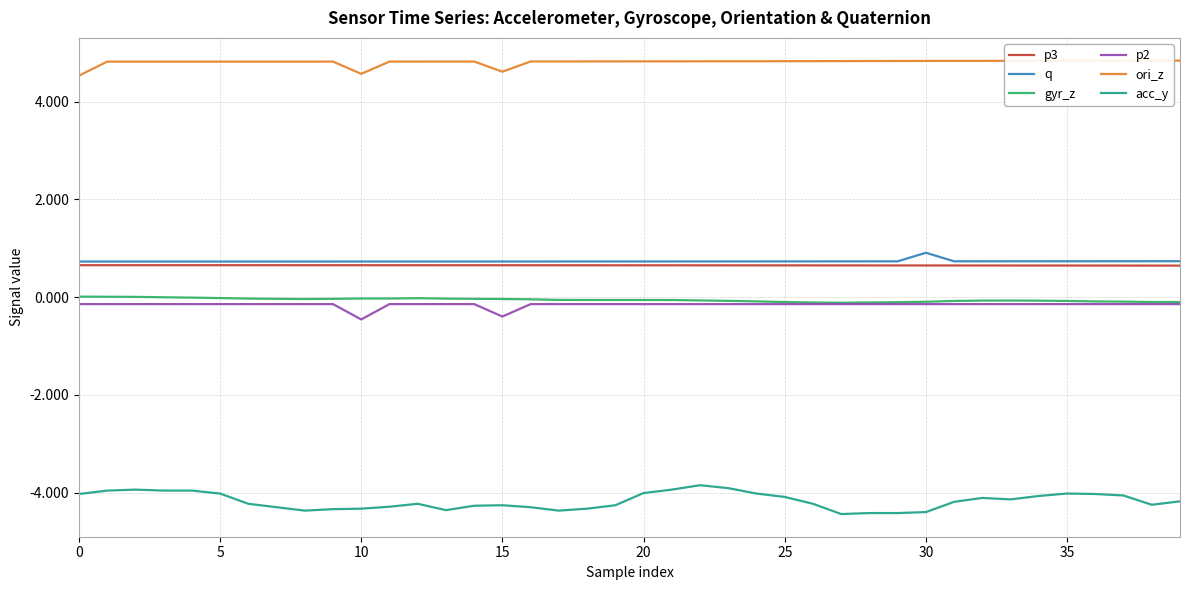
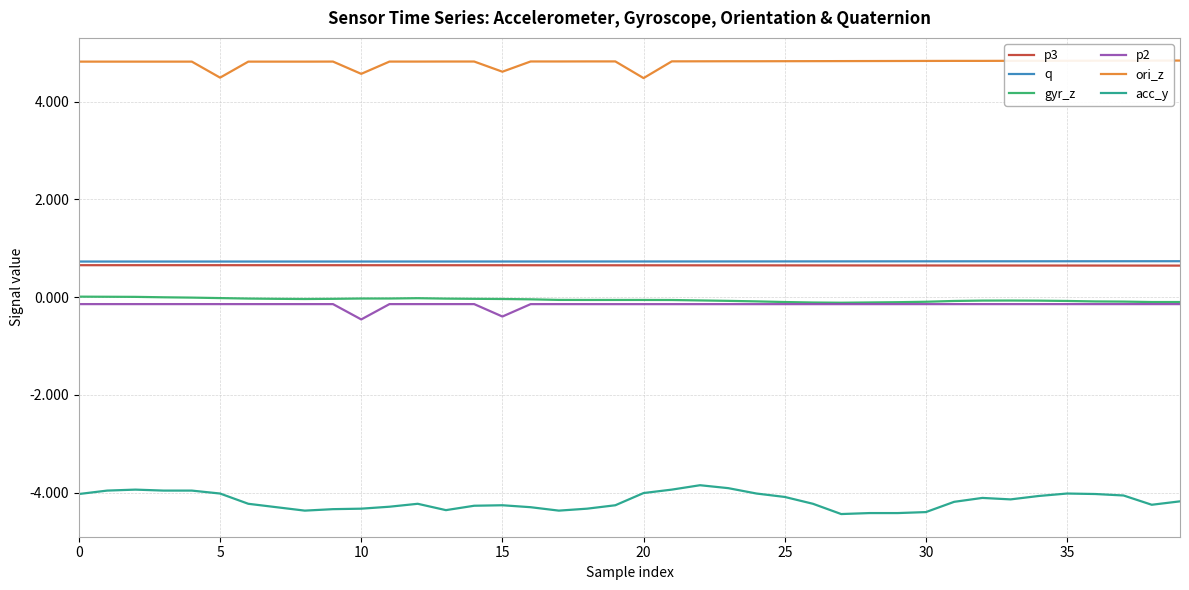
  {
    "p3": {
      "0": 0.7,
      "5": 0.7,
      "10": 0.7,
      "15": 0.7,
      "20": 0.7,
      "25": 0.6,
      "30": 0.6,
      "35": 0.6
    },
    "q": {
      "0": 0.7,
      "5": 0.7,
      "10": 0.7,
      "15": 0.7,
      "20": 0.7,
      "25": 0.7,
-     "30": 0.9,
+     "30": 0.7,
      "35": 0.7
    },
    "p2": {
      "0": -0.1,
      "5": -0.1,
      "10": -0.5,
      "15": -0.4,
      "20": -0.1,
      "35": -0.1
    },
    "ori_z": {
-     "0": 4.5,
-     "5": 4.8,
+     "0": 4.8,
+     "5": 4.5,
      "10": 4.6,
      "15": 4.6,
-     "20": 4.8,
+     "20": 4.5,
      "25": 4.8,
      "30": 4.8
    }
  }
